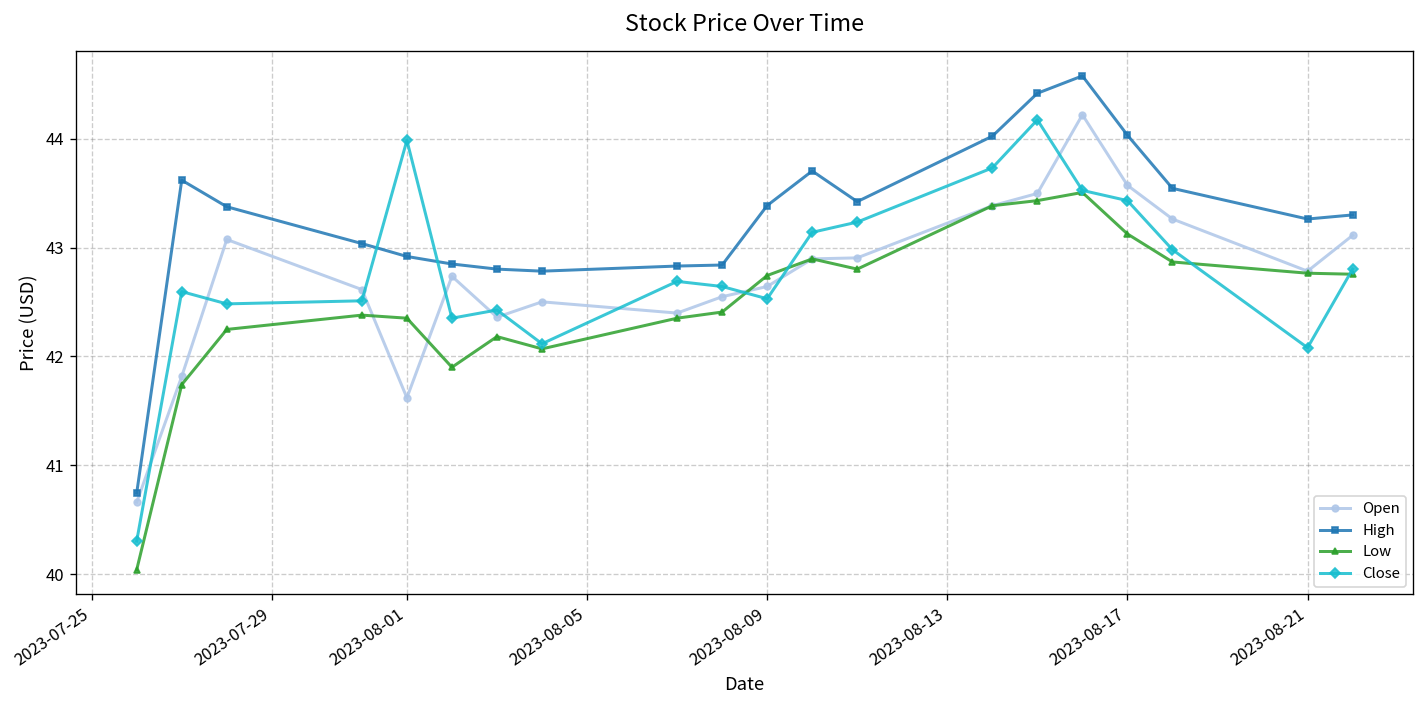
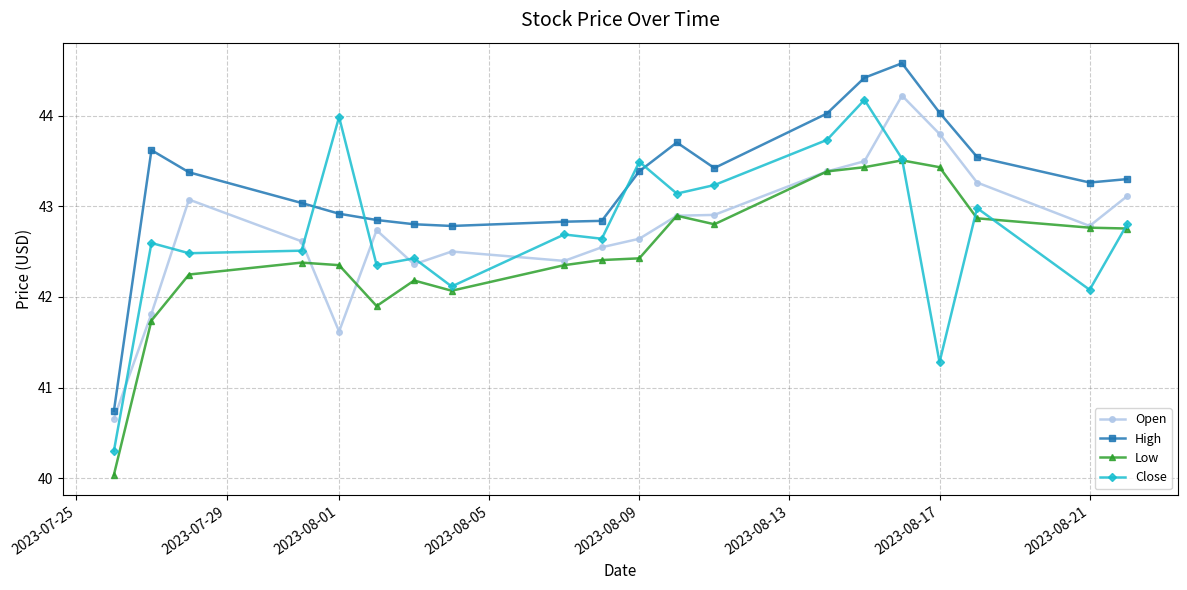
  {
    "Open": {
      "2023-08-01": 41.6,
      "2023-08-09": 42.6,
-     "2023-08-17": 43.6
+     "2023-08-17": 43.8
    },
    "High": {
      "2023-08-01": 42.9,
      "2023-08-09": 43.4,
      "2023-08-17": 44.0,
      "2023-08-21": 43.3
    },
    "Low": {
      "2023-08-01": 42.4,
-     "2023-08-09": 42.7,
-     "2023-08-17": 43.1
+     "2023-08-09": 42.4,
+     "2023-08-17": 43.4
    },
    "Close": {
      "2023-08-01": 44.0,
-     "2023-08-09": 42.5,
-     "2023-08-17": 43.4,
+     "2023-08-09": 43.5,
+     "2023-08-17": 41.3,
      "2023-08-21": 42.1
    }
  }
